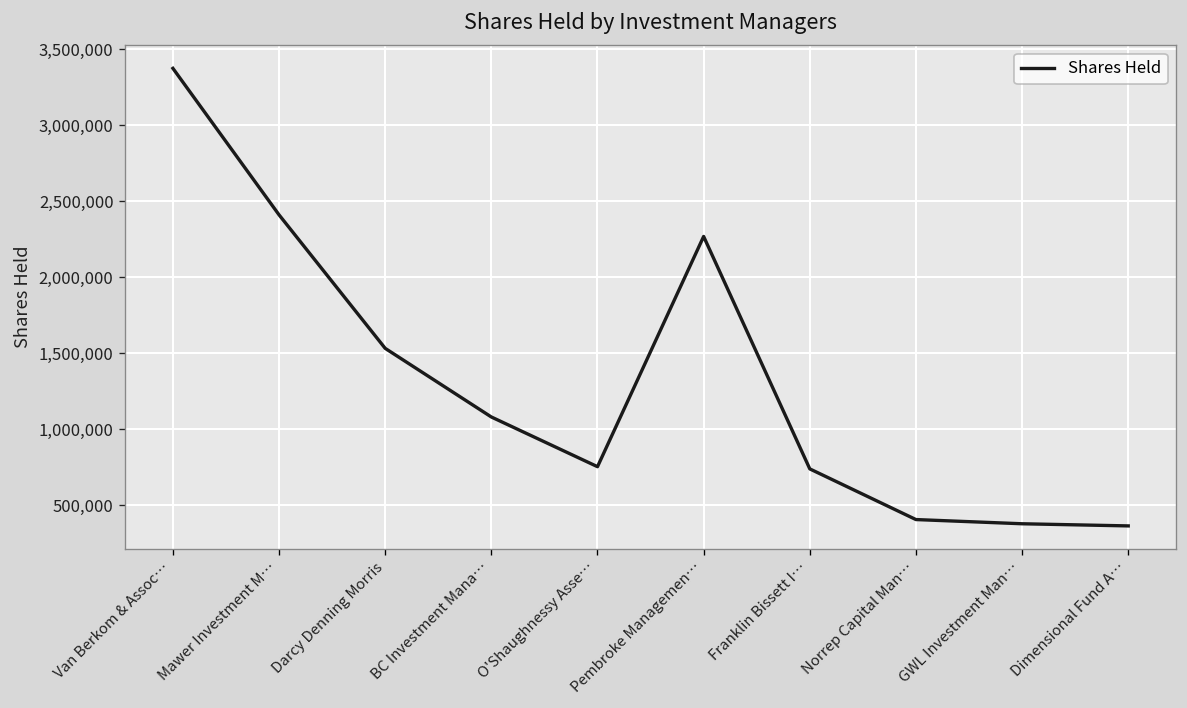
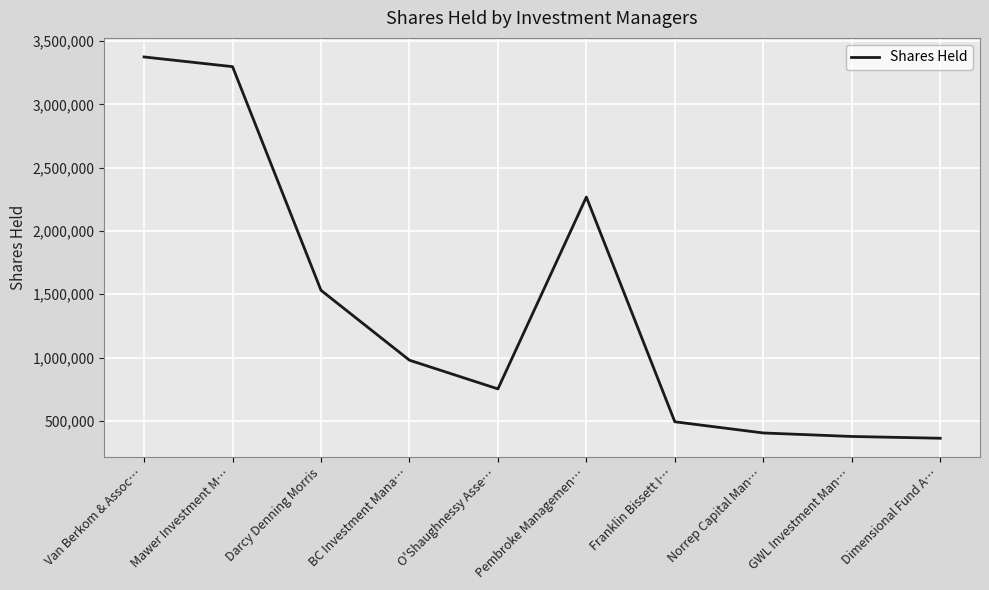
  {
    "Van Berkom & Assoc…": "3,370,000",
-   "Mawer Investment M…": "2,410,000",
+   "Mawer Investment M…": "3,300,000",
    "Darcy Denning Morris": "1,530,000",
-   "BC Investment Mana…": "1,080,000",
+   "BC Investment Mana…": "980,000",
    "O'Shaughnessy Asse…": "750,000",
    "Pembroke Managemen…": "2,270,000",
-   "Franklin Bissett I…": "740,000",
+   "Franklin Bissett I…": "490,000",
    "Norrep Capital Man…": "400,000",
    "GWL Investment Man…": "380,000",
    "Dimensional Fund A…": "360,000"
  }
